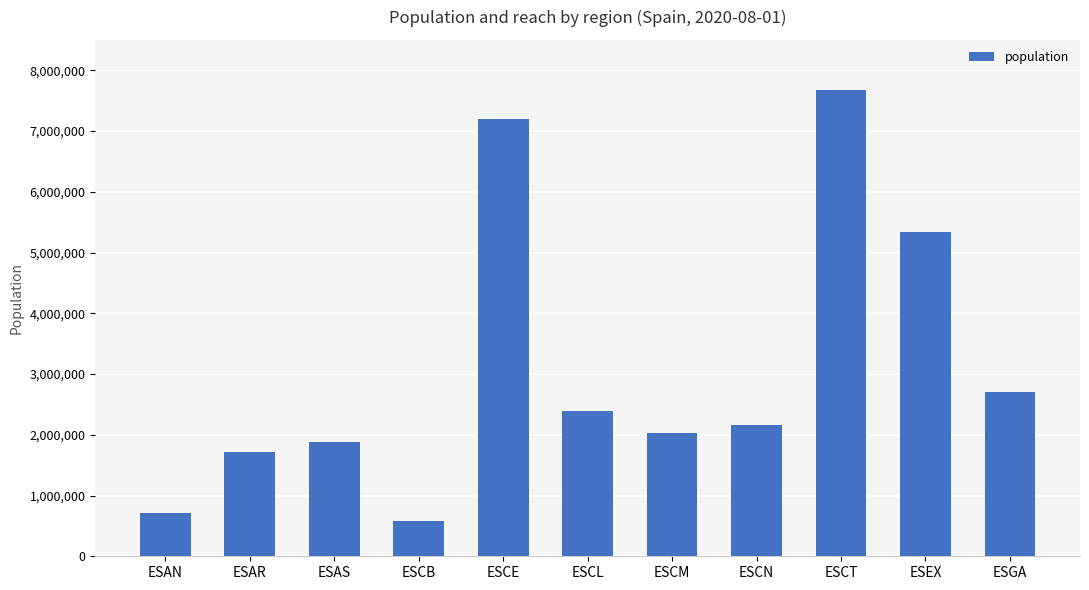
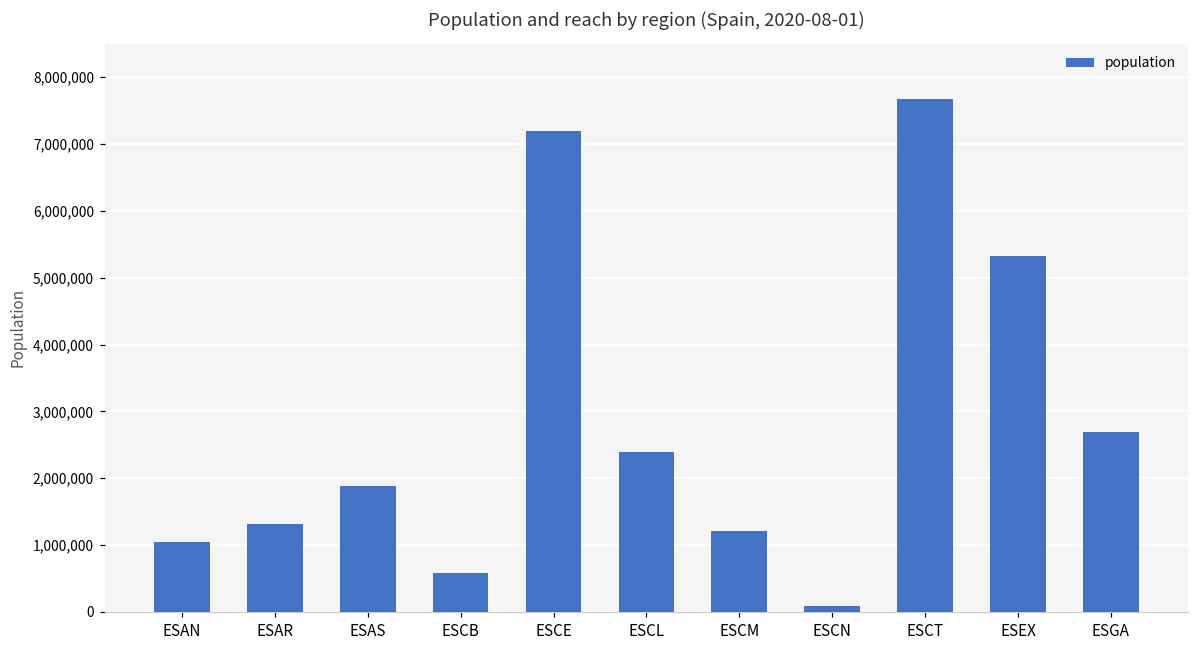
  {
-   "ESAN": "700,000",
-   "ESAR": "1,700,000",
+   "ESAN": "1,000,000",
+   "ESAR": "1,300,000",
    "ESAS": "1,900,000",
    "ESCB": "600,000",
    "ESCE": "7,200,000",
    "ESCL": "2,400,000",
-   "ESCM": "2,000,000",
-   "ESCN": "2,200,000",
+   "ESCM": "1,200,000",
+   "ESCN": "100,000",
    "ESCT": "7,700,000",
    "ESEX": "5,300,000",
    "ESGA": "2,700,000"
  }
